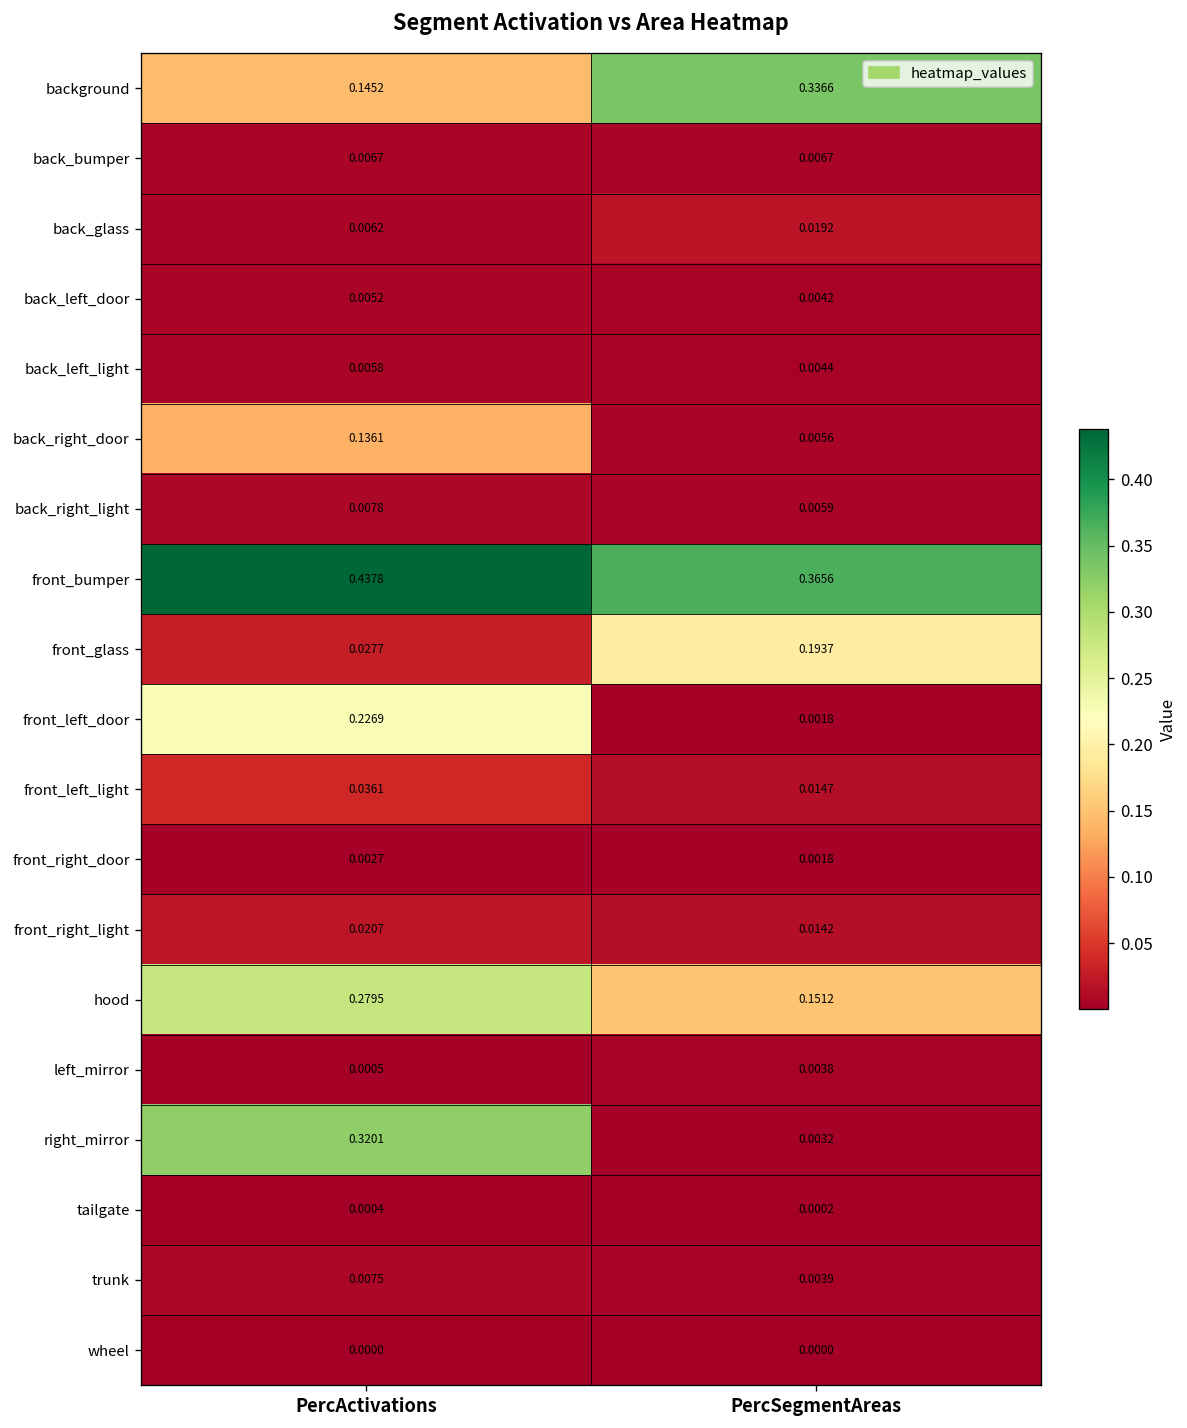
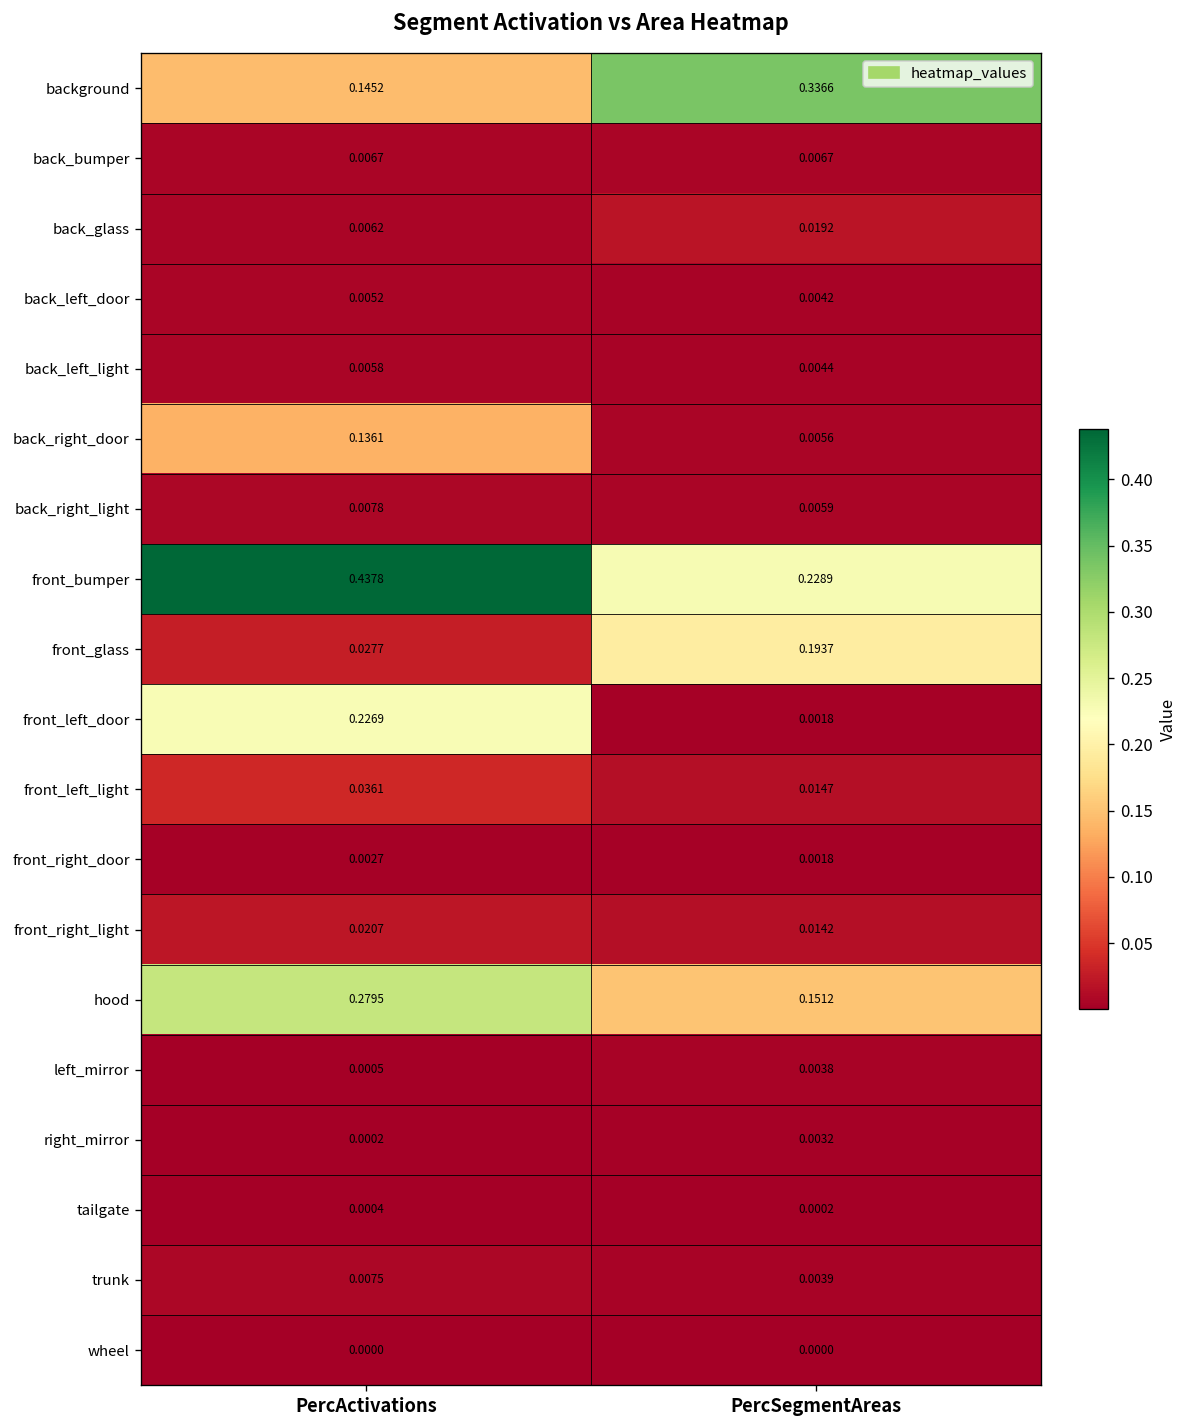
  {
    "background": {
      "PercActivations": 0.1452,
      "PercSegmentAreas": 0.3366
    },
    "back_bumper": {
      "PercActivations": 0.0067,
      "PercSegmentAreas": 0.0067
    },
    "back_glass": {
      "PercActivations": 0.0062,
      "PercSegmentAreas": 0.0192
    },
    "back_left_door": {
      "PercActivations": 0.0052,
      "PercSegmentAreas": 0.0042
    },
    "back_left_light": {
      "PercActivations": 0.0058,
      "PercSegmentAreas": 0.0044
    },
    "back_right_door": {
      "PercActivations": 0.1361,
      "PercSegmentAreas": 0.0056
    },
    "back_right_light": {
      "PercActivations": 0.0078,
      "PercSegmentAreas": 0.0059
    },
    "front_bumper": {
      "PercActivations": 0.4378,
-     "PercSegmentAreas": 0.3656
+     "PercSegmentAreas": 0.2289
    },
    "front_glass": {
      "PercActivations": 0.0277,
      "PercSegmentAreas": 0.1937
    },
    "front_left_door": {
      "PercActivations": 0.2269,
      "PercSegmentAreas": 0.0018
    },
    "front_left_light": {
      "PercActivations": 0.0361,
      "PercSegmentAreas": 0.0147
    },
    "front_right_door": {
      "PercActivations": 0.0027,
      "PercSegmentAreas": 0.0018
    },
    "front_right_light": {
      "PercActivations": 0.0207,
      "PercSegmentAreas": 0.0142
    },
    "hood": {
      "PercActivations": 0.2795,
      "PercSegmentAreas": 0.1512
    },
    "left_mirror": {
      "PercActivations": 0.0005,
      "PercSegmentAreas": 0.0038
    },
    "right_mirror": {
-     "PercActivations": 0.3201,
+     "PercActivations": 0.0002,
      "PercSegmentAreas": 0.0032
    },
    "tailgate": {
      "PercActivations": 0.0004,
      "PercSegmentAreas": 0.0002
    },
    "trunk": {
      "PercActivations": 0.0075,
      "PercSegmentAreas": 0.0039
    },
    "wheel": {
      "PercActivations": 0.0000,
      "PercSegmentAreas": 0.0000
    }
  }
